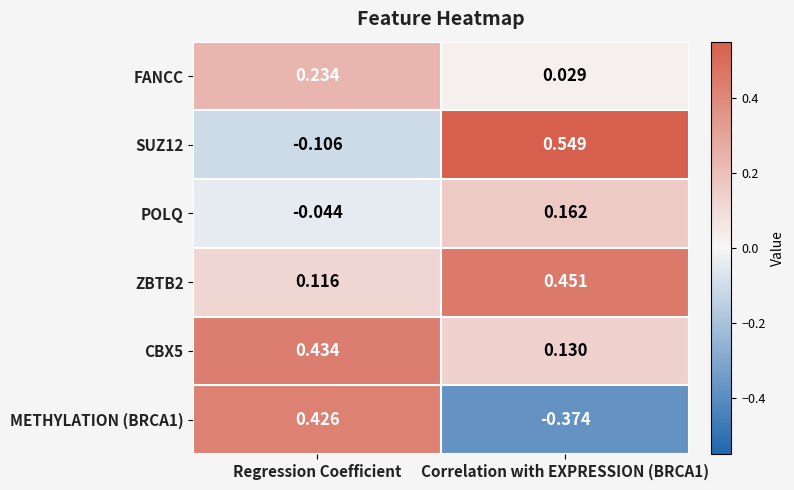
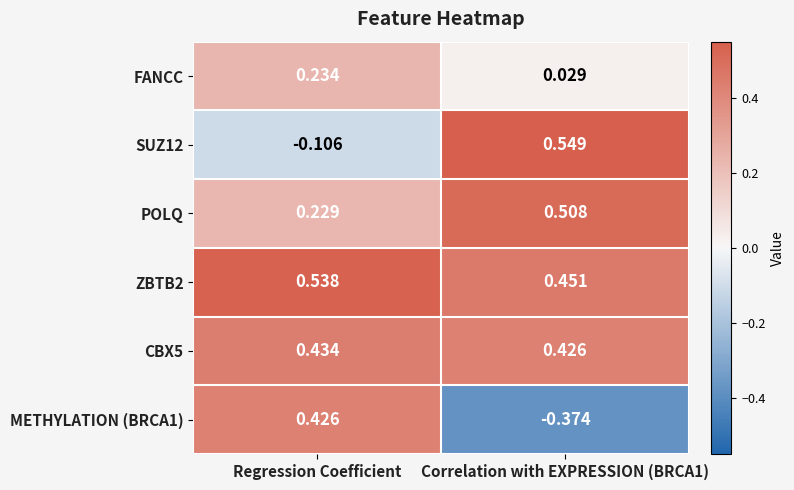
  {
    "FANCC": {
      "Regression Coefficient": 0.234,
      "Correlation with EXPRESSION (BRCA1)": 0.029
    },
    "SUZ12": {
      "Regression Coefficient": -0.106,
      "Correlation with EXPRESSION (BRCA1)": 0.549
    },
    "POLQ": {
-     "Regression Coefficient": -0.044,
-     "Correlation with EXPRESSION (BRCA1)": 0.162
+     "Regression Coefficient": 0.229,
+     "Correlation with EXPRESSION (BRCA1)": 0.508
    },
    "ZBTB2": {
-     "Regression Coefficient": 0.116,
+     "Regression Coefficient": 0.538,
      "Correlation with EXPRESSION (BRCA1)": 0.451
    },
    "CBX5": {
      "Regression Coefficient": 0.434,
-     "Correlation with EXPRESSION (BRCA1)": 0.130
+     "Correlation with EXPRESSION (BRCA1)": 0.426
    },
    "METHYLATION (BRCA1)": {
      "Regression Coefficient": 0.426,
      "Correlation with EXPRESSION (BRCA1)": -0.374
    }
  }
